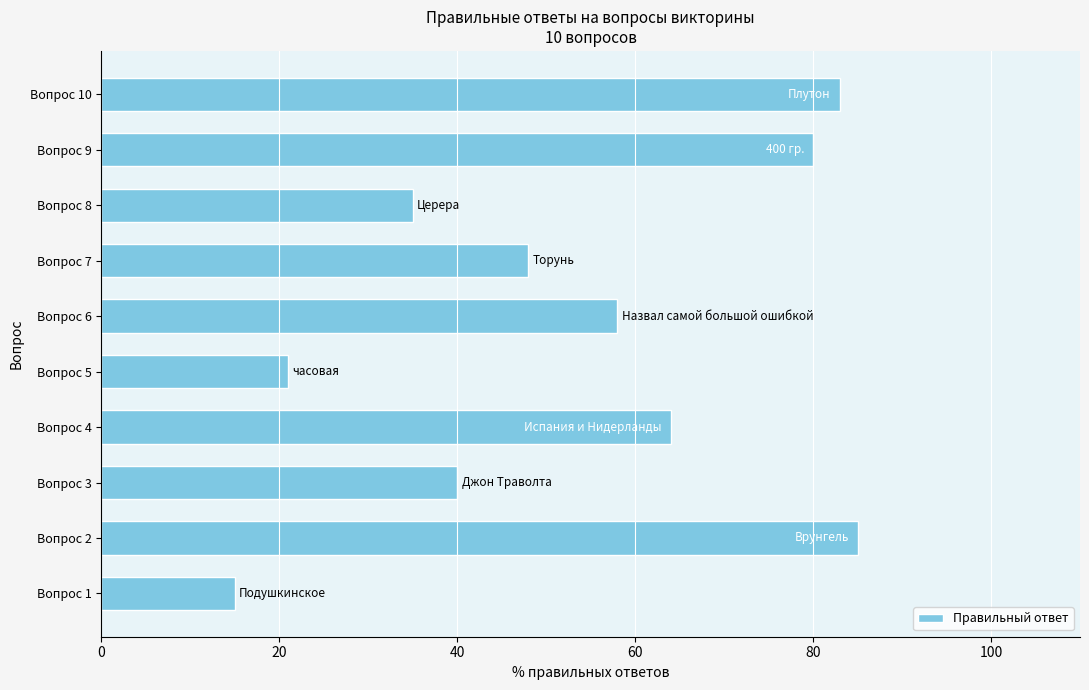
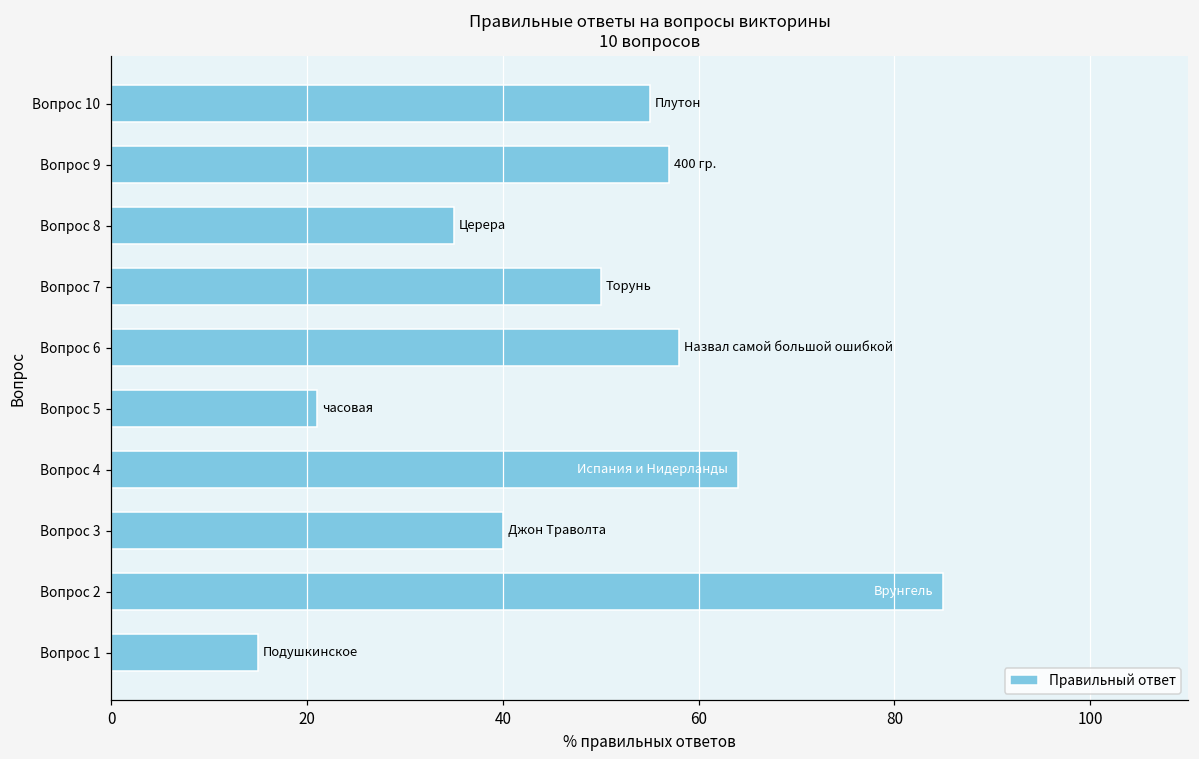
  {
-   "Вопрос 10": 83,
-   "Вопрос 9": 80,
+   "Вопрос 10": 55,
+   "Вопрос 9": 57,
    "Вопрос 8": 35,
-   "Вопрос 7": 48,
+   "Вопрос 7": 50,
    "Вопрос 6": 58,
    "Вопрос 5": 21,
    "Вопрос 4": 64,
    "Вопрос 3": 40,
    "Вопрос 2": 85,
    "Вопрос 1": 15
  }
